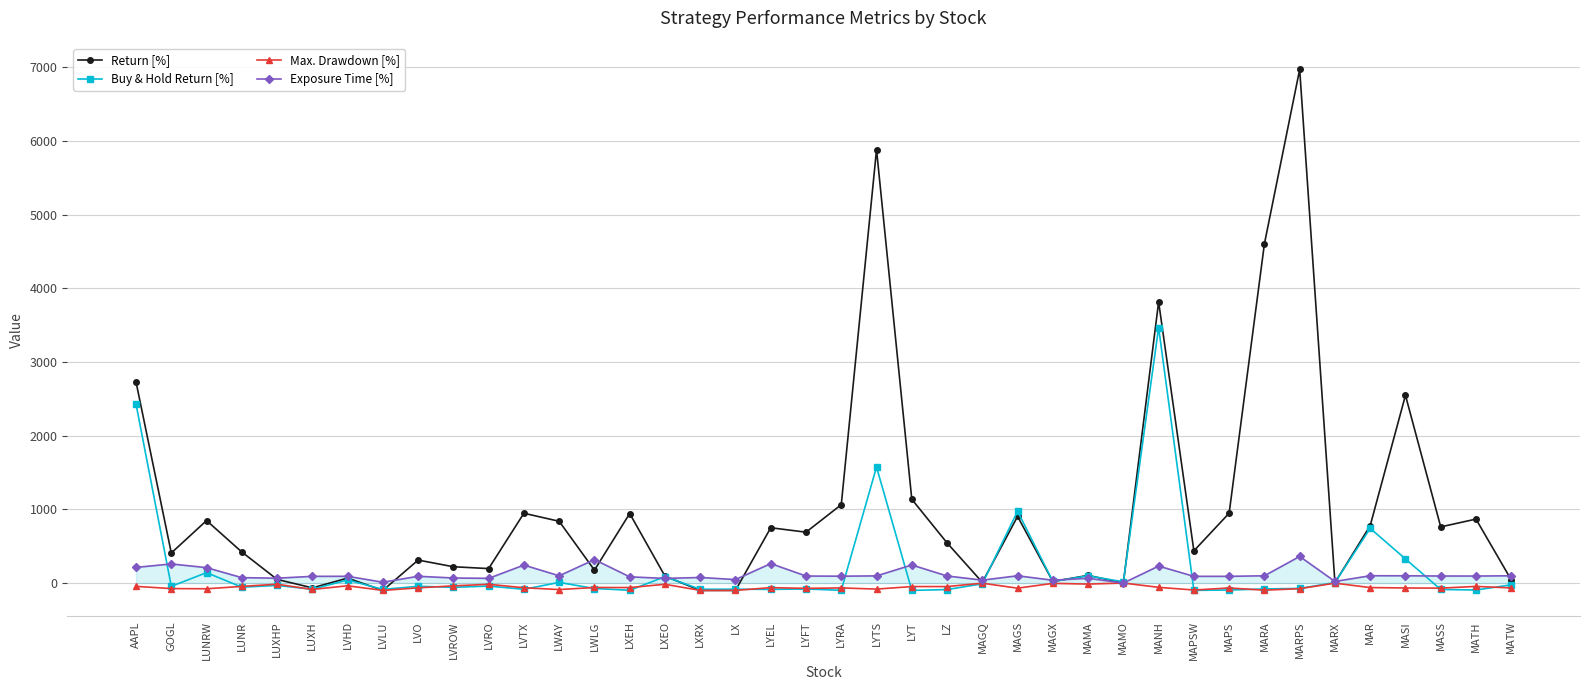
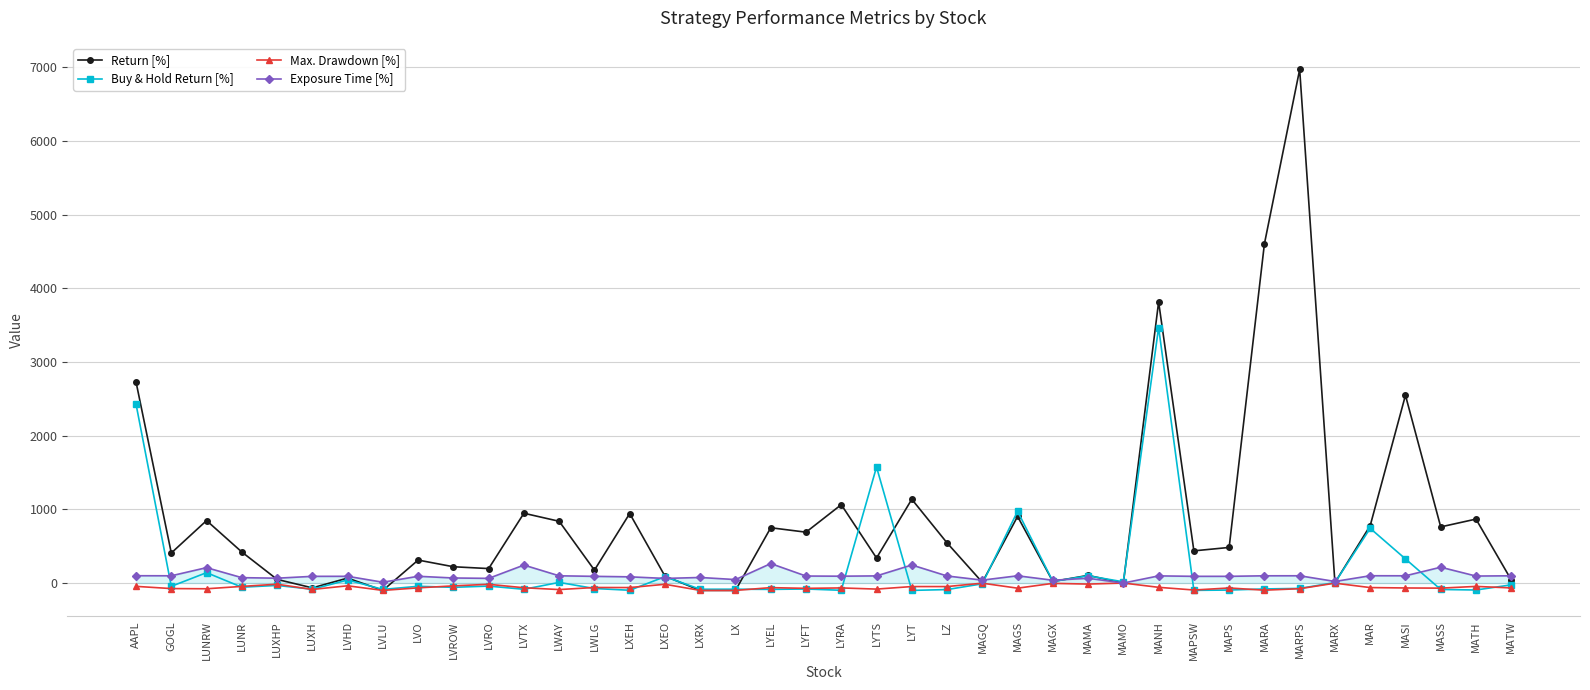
  {
    "Return [%]": {
      "AAPL": 2700,
      "GOGL": 400,
      "LUNRW": 800,
      "LUNR": 400,
      "LVO": 300,
      "LVROW": 200,
      "LVRO": 200,
      "LVTX": 900,
      "LWAY": 800,
      "LWLG": 200,
      "LXEH": 900,
      "LYEL": 800,
      "LYFT": 700,
      "LYRA": 1100,
-     "LYTS": 5900,
+     "LYTS": 300,
      "LYT": 1100,
      "LZ": 500,
      "MAGS": 900,
      "MANH": 3800,
      "MAPSW": 400,
-     "MAPS": 900,
+     "MAPS": 500,
      "MARA": 4600,
      "MARPS": 7000,
      "MAR": 800,
      "MASI": 2500,
      "MASS": 800,
      "MATH": 900,
      "MATW": 0
    },
    "Buy & Hold Return [%]": {
      "AAPL": 2400,
      "LUNRW": 100,
      "LWAY": 0,
      "LXEH": -100,
      "LYTS": 1600,
      "LYT": -100,
      "LZ": -100,
      "MAGS": 1000,
      "MANH": 3500,
      "MAR": 700,
      "MASI": 300,
      "MATH": -100,
      "MATW": 0
    },
    "Max. Drawdown [%]": {
      "AAPL": 0,
      "LUNRW": -100,
      "LVHD": 0,
      "LWAY": -100,
      "LXEH": -100,
      "LXEO": 0,
      "LYTS": -100,
      "LYT": 0,
      "LZ": 0,
      "MAGS": -100,
      "MAMA": 0,
      "MANH": -100,
      "MAR": -100,
      "MASI": -100,
      "MATH": 0,
      "MATW": -100
    },
    "Exposure Time [%]": {
-     "AAPL": 200,
-     "GOGL": 300,
+     "AAPL": 100,
+     "GOGL": 100,
      "LUNRW": 200,
      "LUNR": 100,
      "LUXH": 100,
      "LVLU": 0,
      "LVO": 100,
      "LVROW": 100,
      "LVRO": 100,
      "LVTX": 200,
      "LWAY": 100,
-     "LWLG": 300,
+     "LWLG": 100,
      "LXEH": 100,
      "LXRX": 100,
      "LX": 0,
      "LYEL": 300,
      "LYFT": 100,
      "LYRA": 100,
      "LYTS": 100,
      "LYT": 200,
      "LZ": 100,
      "MAGS": 100,
-     "MANH": 200,
+     "MANH": 100,
      "MAPSW": 100,
      "MAPS": 100,
      "MARA": 100,
-     "MARPS": 400,
+     "MARPS": 100,
      "MAR": 100,
      "MASI": 100,
-     "MASS": 100,
+     "MASS": 200,
      "MATH": 100,
      "MATW": 100
    }
  }
